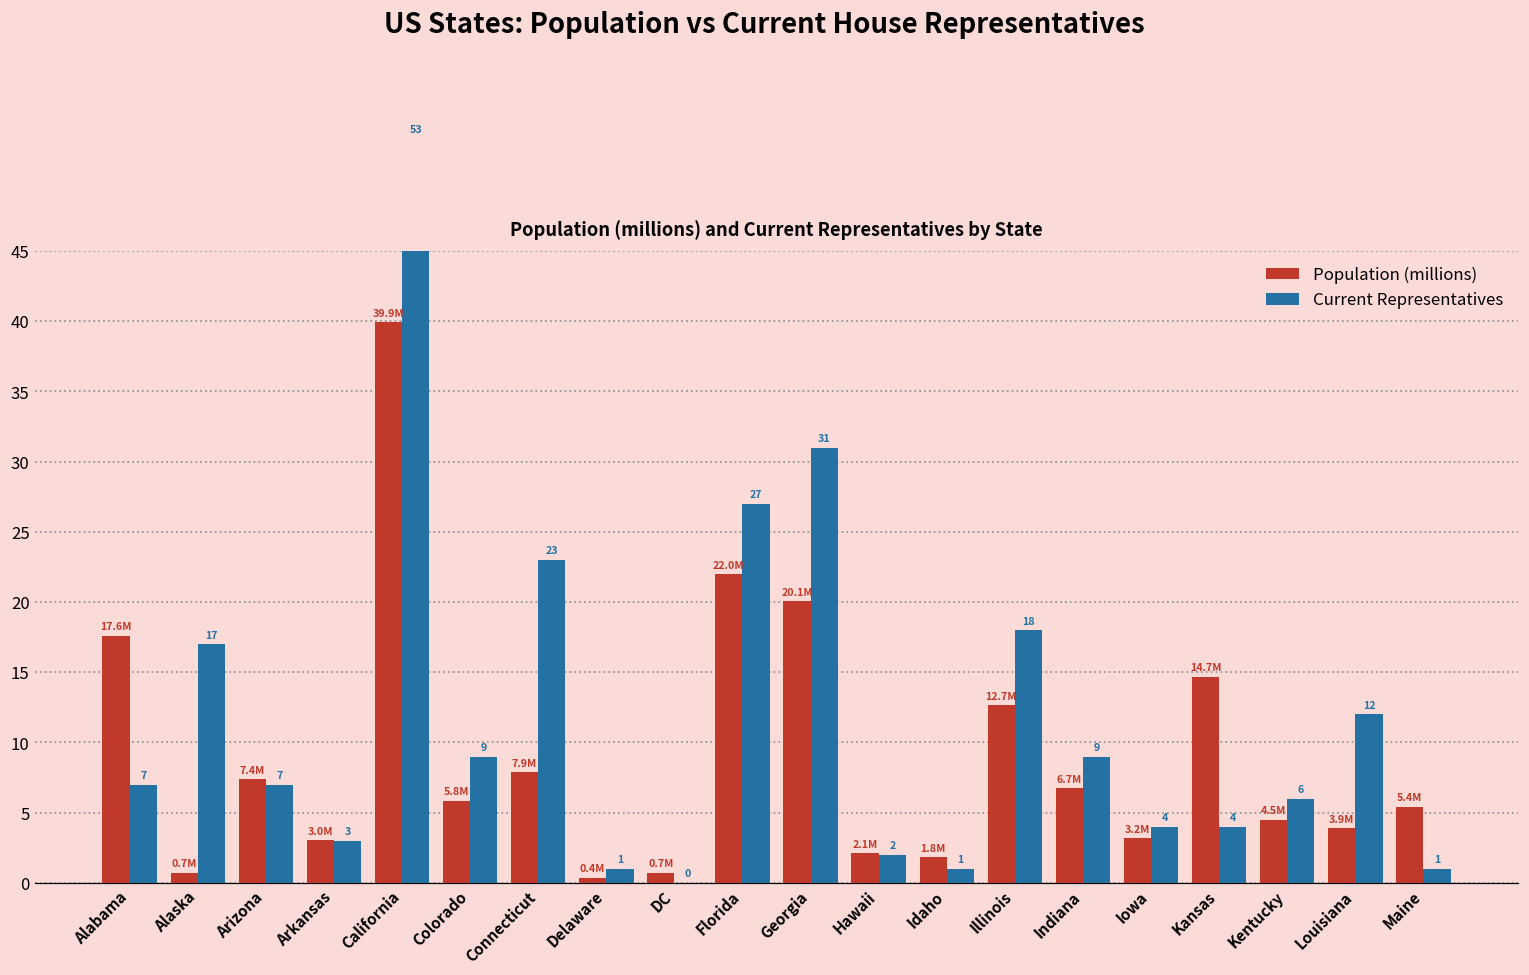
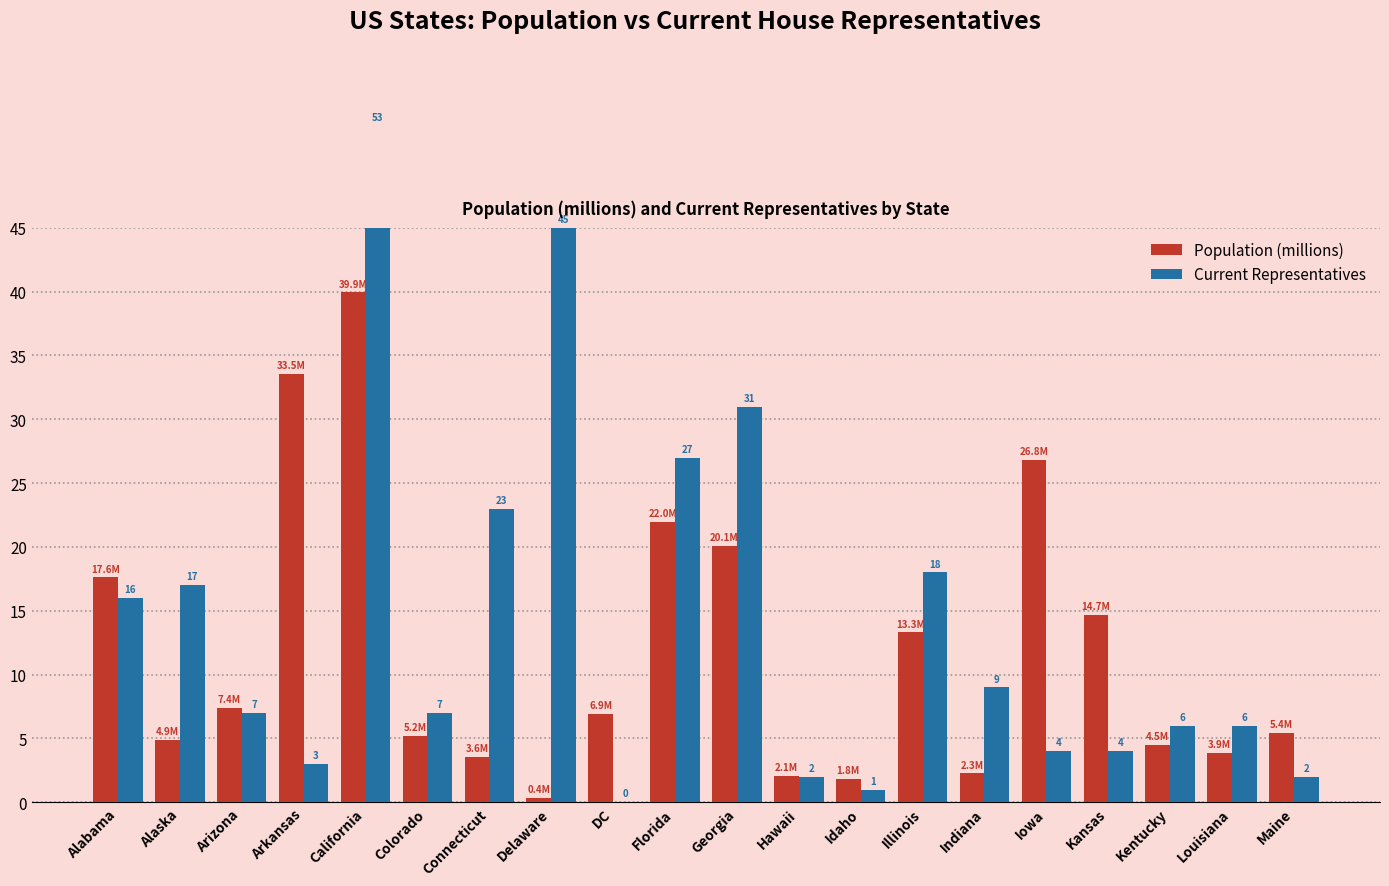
  {
    "Population (millions)": {
      "Alabama": "17.6M",
-     "Alaska": "0.7M",
+     "Alaska": "4.9M",
      "Arizona": "7.4M",
-     "Arkansas": "3.0M",
+     "Arkansas": "33.5M",
      "California": "39.9M",
-     "Colorado": "5.8M",
-     "Connecticut": "7.9M",
+     "Colorado": "5.2M",
+     "Connecticut": "3.6M",
      "Delaware": "0.4M",
-     "DC": "0.7M",
+     "DC": "6.9M",
      "Florida": "22.0M",
      "Georgia": "20.1M",
      "Hawaii": "2.1M",
      "Idaho": "1.8M",
-     "Illinois": "12.7M",
-     "Indiana": "6.7M",
-     "Iowa": "3.2M",
+     "Illinois": "13.3M",
+     "Indiana": "2.3M",
+     "Iowa": "26.8M",
      "Kansas": "14.7M",
      "Kentucky": "4.5M",
      "Louisiana": "3.9M",
      "Maine": "5.4M"
    },
    "Current Representatives": {
-     "Alabama": "7",
+     "Alabama": "16",
      "Alaska": "17",
      "Arizona": "7",
      "Arkansas": "3",
-     "Colorado": "9",
+     "Colorado": "7",
      "Connecticut": "23",
-     "Delaware": "1",
+     "Delaware": "45",
      "DC": "0",
      "Florida": "27",
      "Georgia": "31",
      "Hawaii": "2",
      "Idaho": "1",
      "Illinois": "18",
      "Indiana": "9",
      "Iowa": "4",
      "Kansas": "4",
      "Kentucky": "6",
-     "Louisiana": "12",
-     "Maine": "1"
+     "Louisiana": "6",
+     "Maine": "2"
    }
  }
